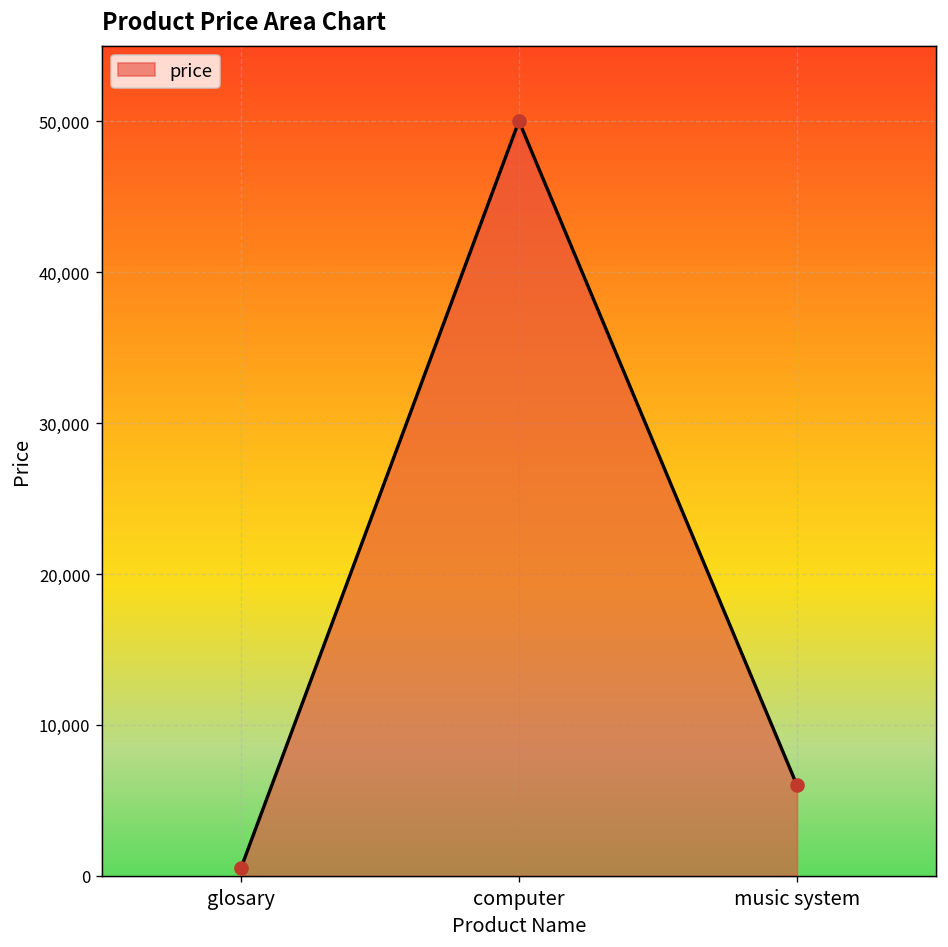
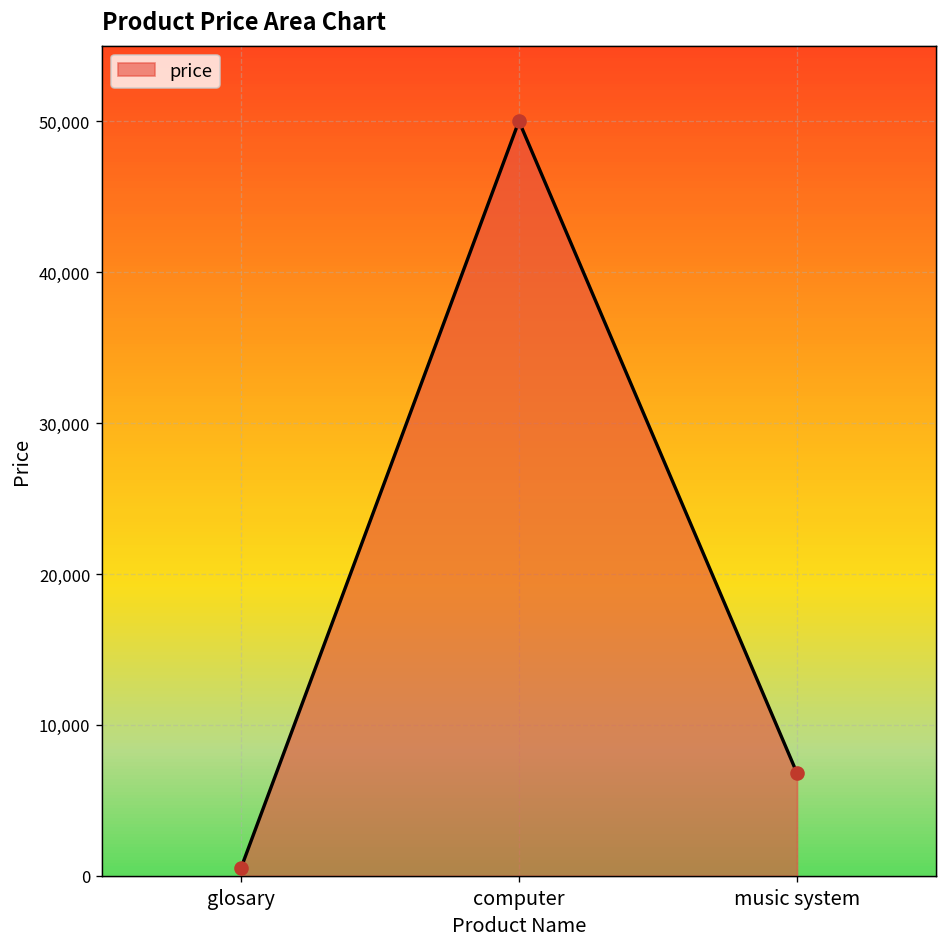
  {
    "glosary": "500",
    "computer": "50,000",
-   "music system": "6,000"
+   "music system": "6,800"
  }
